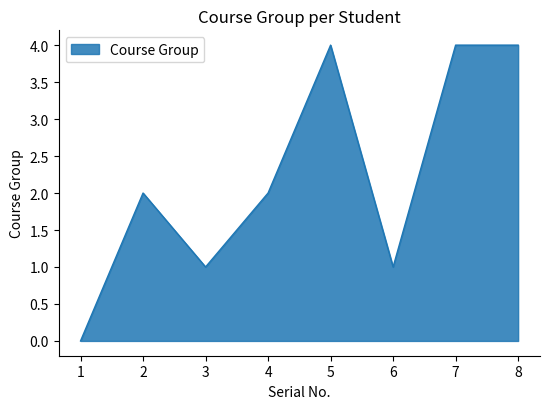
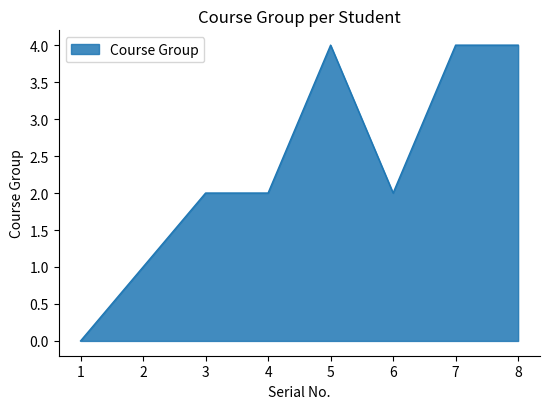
  {
    "1": 0,
-   "2": 2,
-   "3": 1,
+   "2": 1,
+   "3": 2,
    "4": 2,
    "5": 4,
-   "6": 1,
+   "6": 2,
    "7": 4,
    "8": 4
  }
